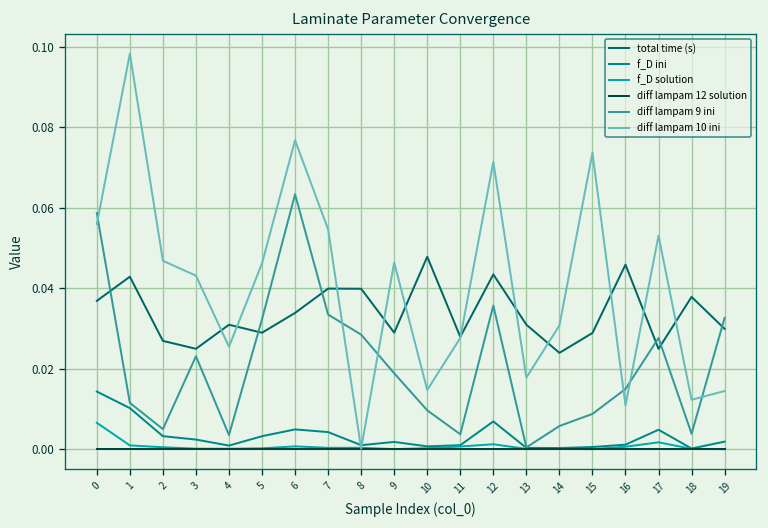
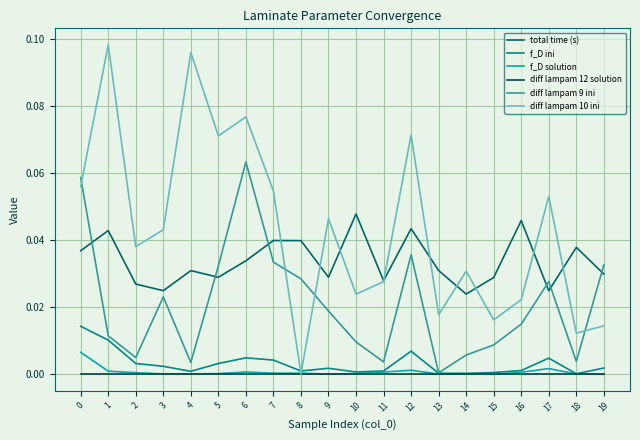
  {
    "diff lampam 10 ini": {
      "0": 0.056,
      "1": 0.098,
-     "2": 0.047,
+     "2": 0.038,
      "3": 0.043,
-     "4": 0.025,
-     "5": 0.046,
+     "4": 0.096,
+     "5": 0.071,
      "6": 0.077,
      "7": 0.055,
      "9": 0.046,
-     "10": 0.015,
+     "10": 0.024,
      "12": 0.071,
      "13": 0.018,
      "14": 0.031,
-     "15": 0.074,
-     "16": 0.011,
+     "15": 0.016,
+     "16": 0.022,
      "17": 0.053,
      "18": 0.012,
      "19": 0.014
    }
  }
